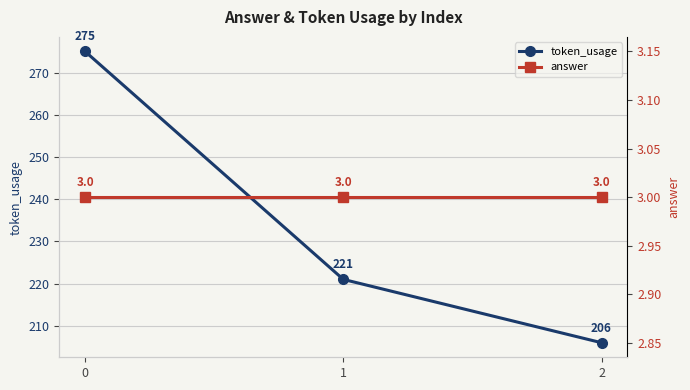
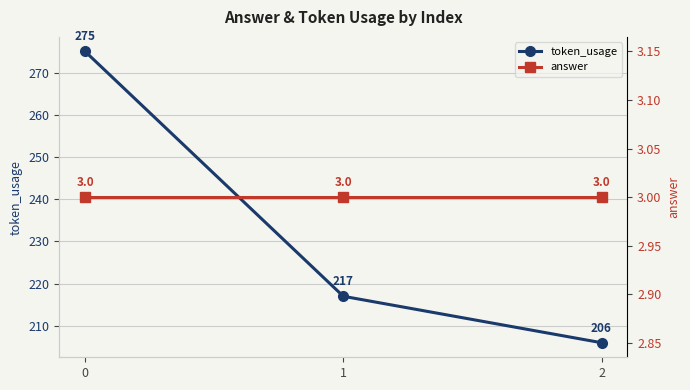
  {
    "token_usage": {
      "0": 275,
-     "1": 221,
+     "1": 217,
      "2": 206
    },
    "answer": {
      "0": 3.0,
      "1": 3.0,
      "2": 3.0
    }
  }
